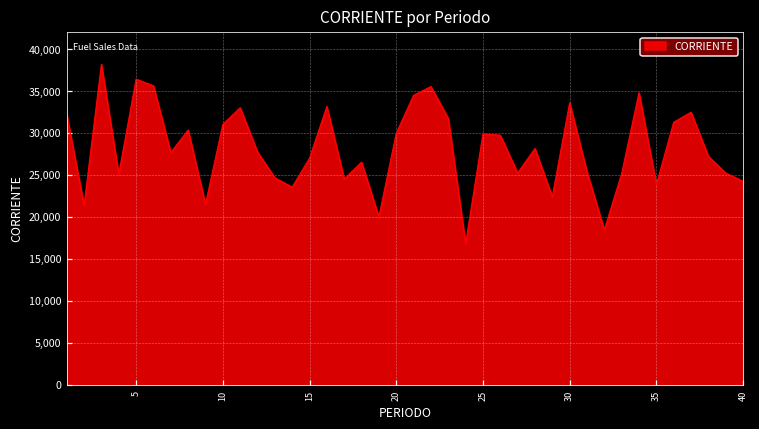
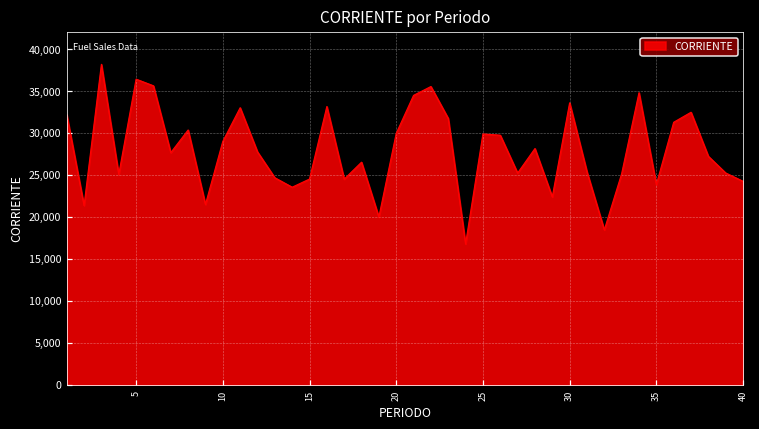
  {
    "5": "36,000",
-   "10": "31,000",
-   "15": "27,000",
+   "10": "29,000",
+   "15": "25,000",
    "20": "30,000",
    "25": "30,000",
    "30": "34,000",
    "35": "24,000",
    "40": "24,000"
  }
